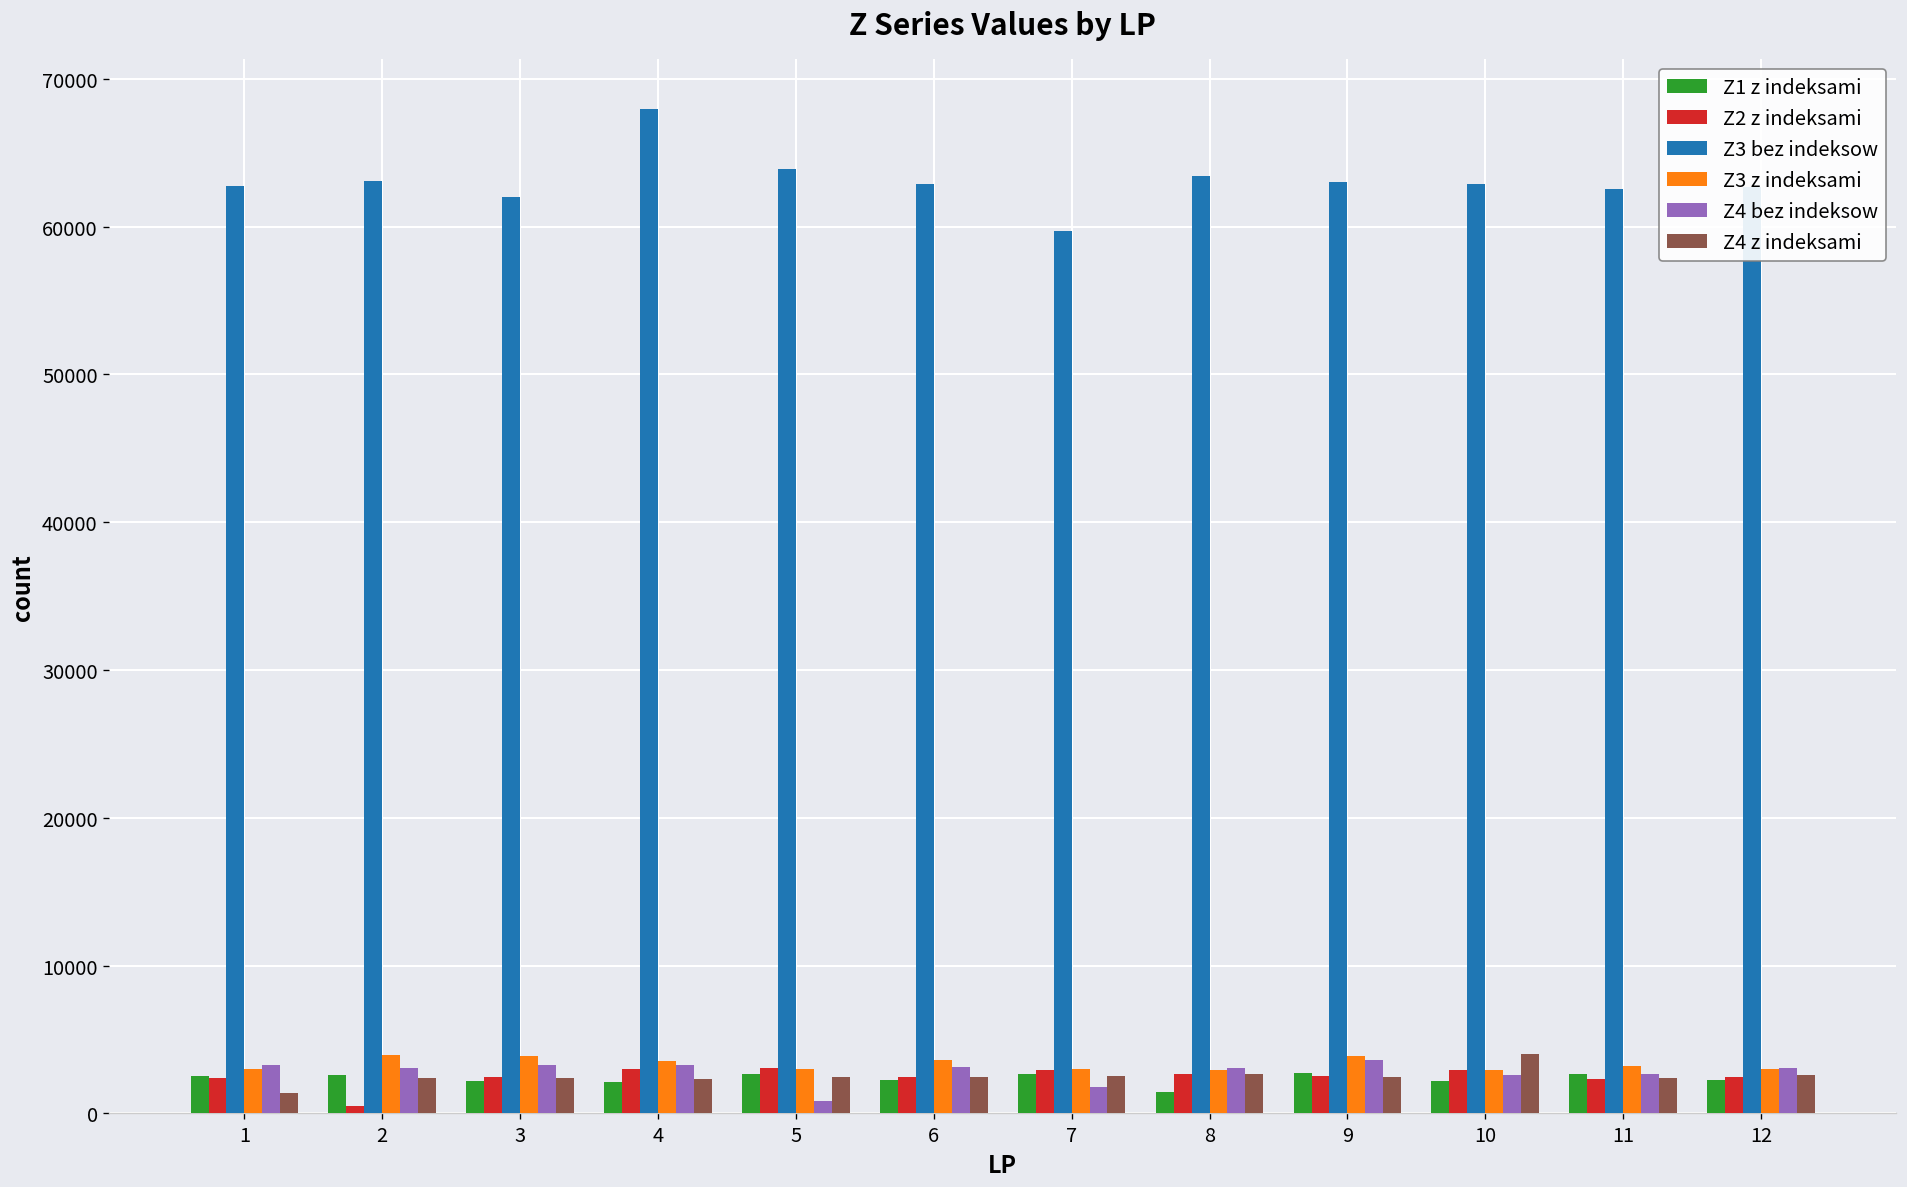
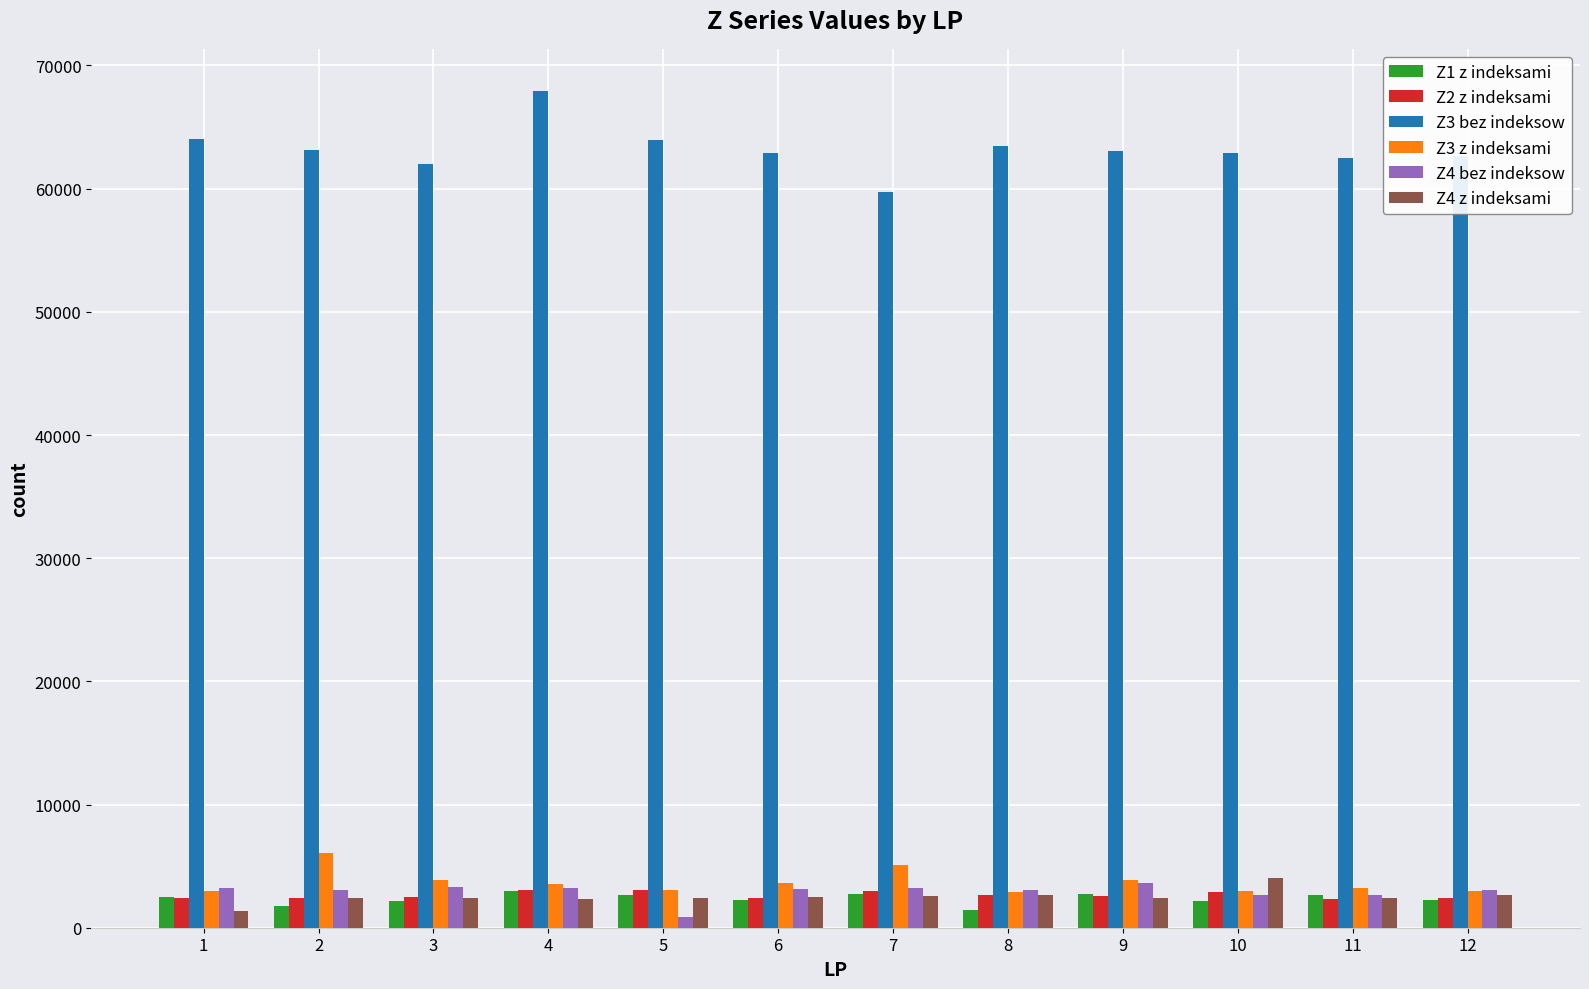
  {
    "Z1 z indeksami": {
      "1": 2500,
-     "2": 2600,
+     "2": 1800,
      "3": 2200,
-     "4": 2100,
+     "4": 3000,
      "5": 2600,
      "6": 2300,
      "7": 2700,
      "8": 1400,
      "9": 2700,
      "10": 2200,
      "11": 2700,
      "12": 2200
    },
    "Z2 z indeksami": {
      "1": 2400,
-     "2": 500,
+     "2": 2400,
      "3": 2500,
      "4": 3000,
      "5": 3100,
      "6": 2400,
      "7": 3000,
      "8": 2600,
      "9": 2600,
      "10": 2900,
      "11": 2300,
      "12": 2400
    },
    "Z3 bez indeksow": {
-     "1": 62800,
+     "1": 64000,
      "2": 63100,
      "3": 62000,
      "4": 68000,
      "5": 63900,
      "6": 62900,
      "7": 59700,
      "8": 63400,
      "9": 63000,
      "10": 62900,
      "11": 62500
    },
    "Z3 z indeksami": {
      "1": 3000,
-     "2": 4000,
+     "2": 6100,
      "3": 3900,
      "4": 3500,
      "5": 3000,
      "6": 3600,
-     "7": 3000,
+     "7": 5100,
      "8": 2900,
      "9": 3900,
      "10": 3000,
      "11": 3200,
      "12": 3000
    },
    "Z4 bez indeksow": {
      "1": 3300,
      "2": 3100,
      "3": 3300,
      "4": 3300,
      "5": 900,
      "6": 3200,
-     "7": 1800,
+     "7": 3300,
      "8": 3100,
      "9": 3600,
      "10": 2600,
      "11": 2700,
      "12": 3100
    },
    "Z4 z indeksami": {
      "1": 1400,
      "2": 2400,
      "3": 2400,
      "4": 2400,
      "5": 2500,
      "6": 2500,
      "7": 2500,
      "8": 2600,
      "9": 2400,
      "10": 4000,
      "11": 2400,
      "12": 2600
    }
  }
